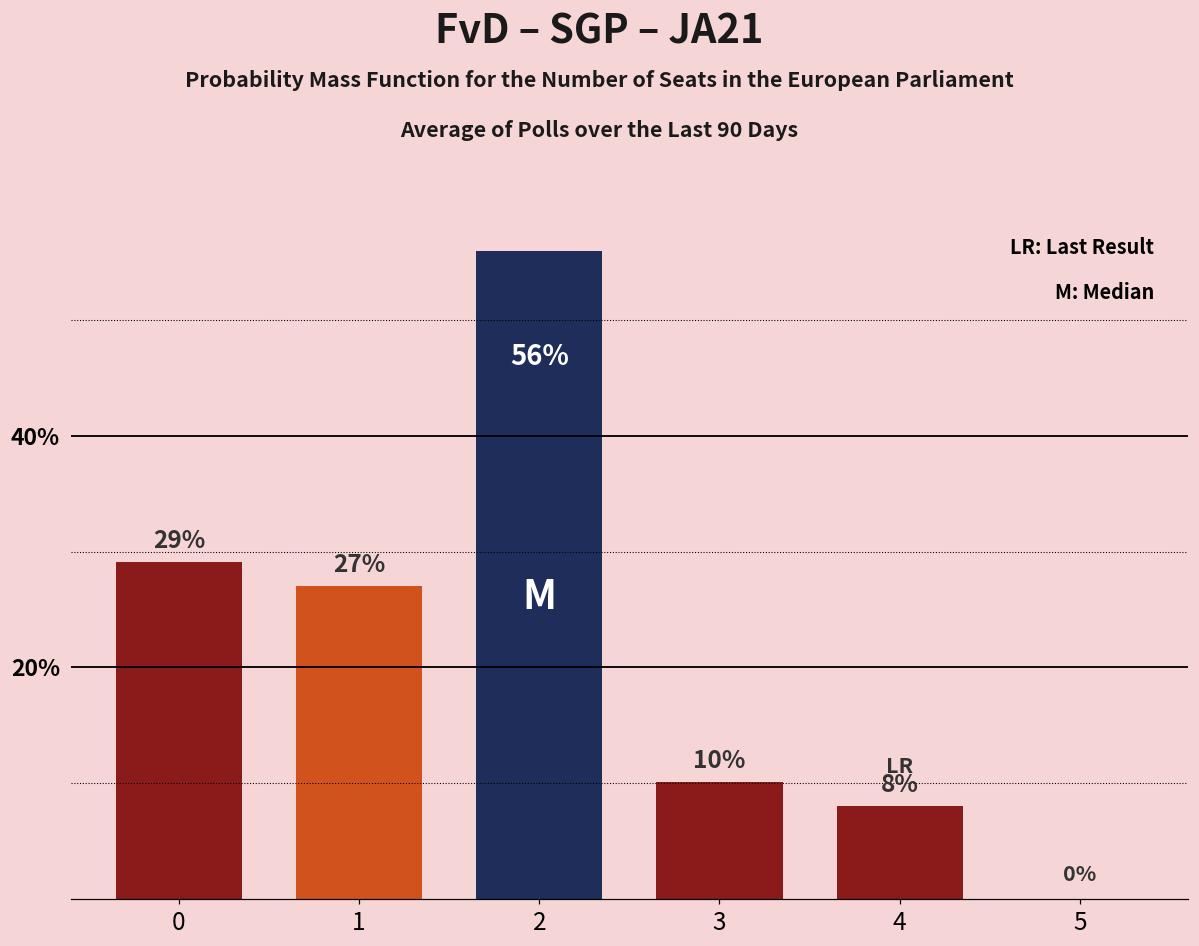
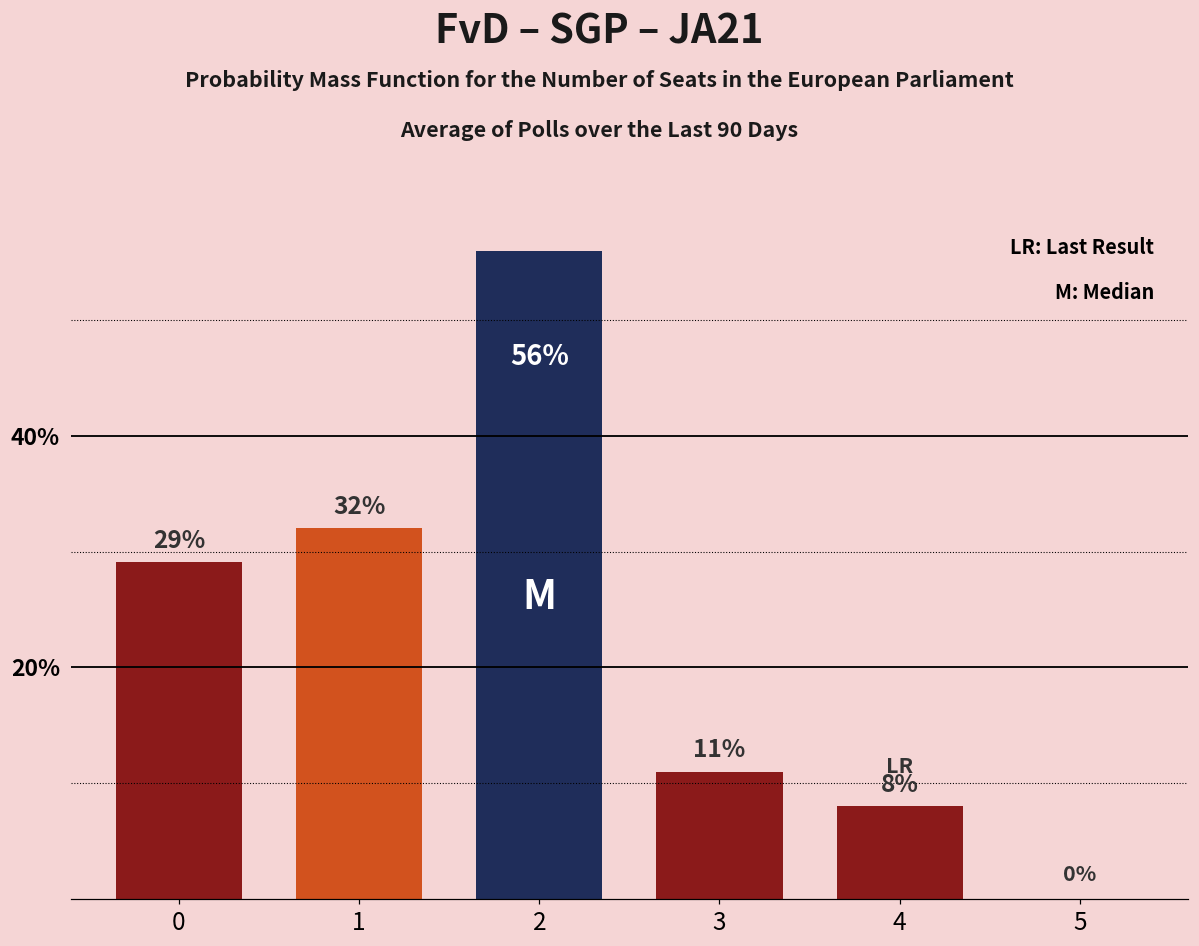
  {
    "0": "29%",
-   "1": "27%",
+   "1": "32%",
    "2": "56%",
-   "3": "10%",
+   "3": "11%",
    "5": "0%"
  }
